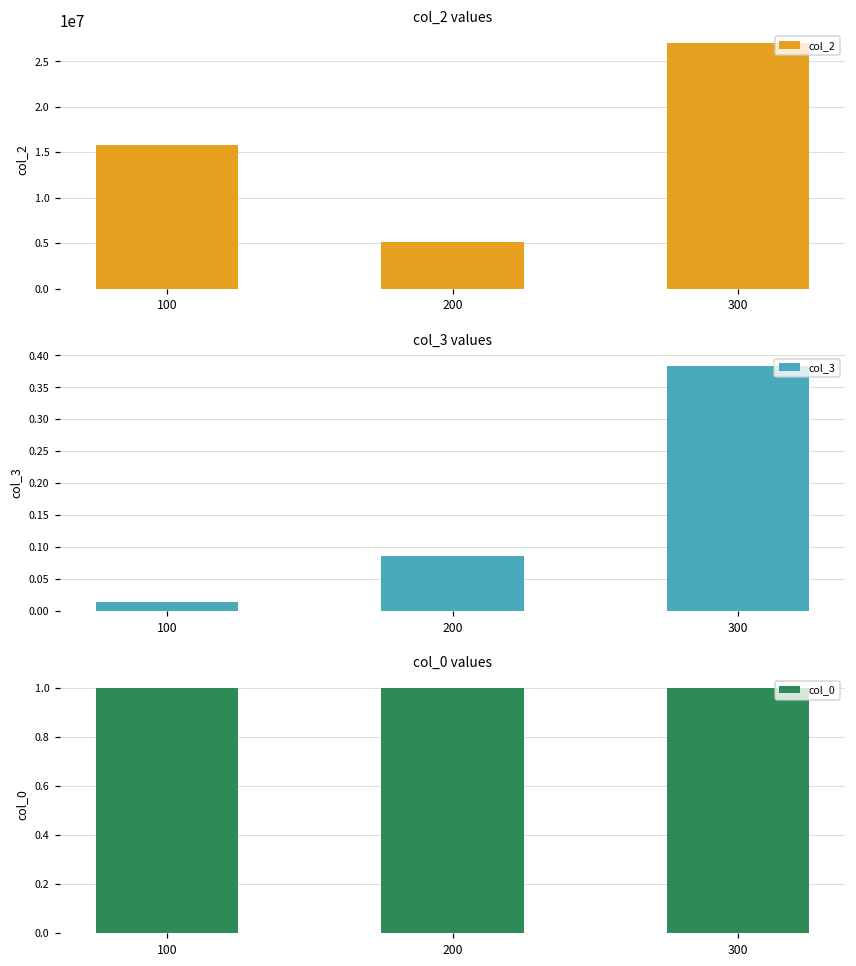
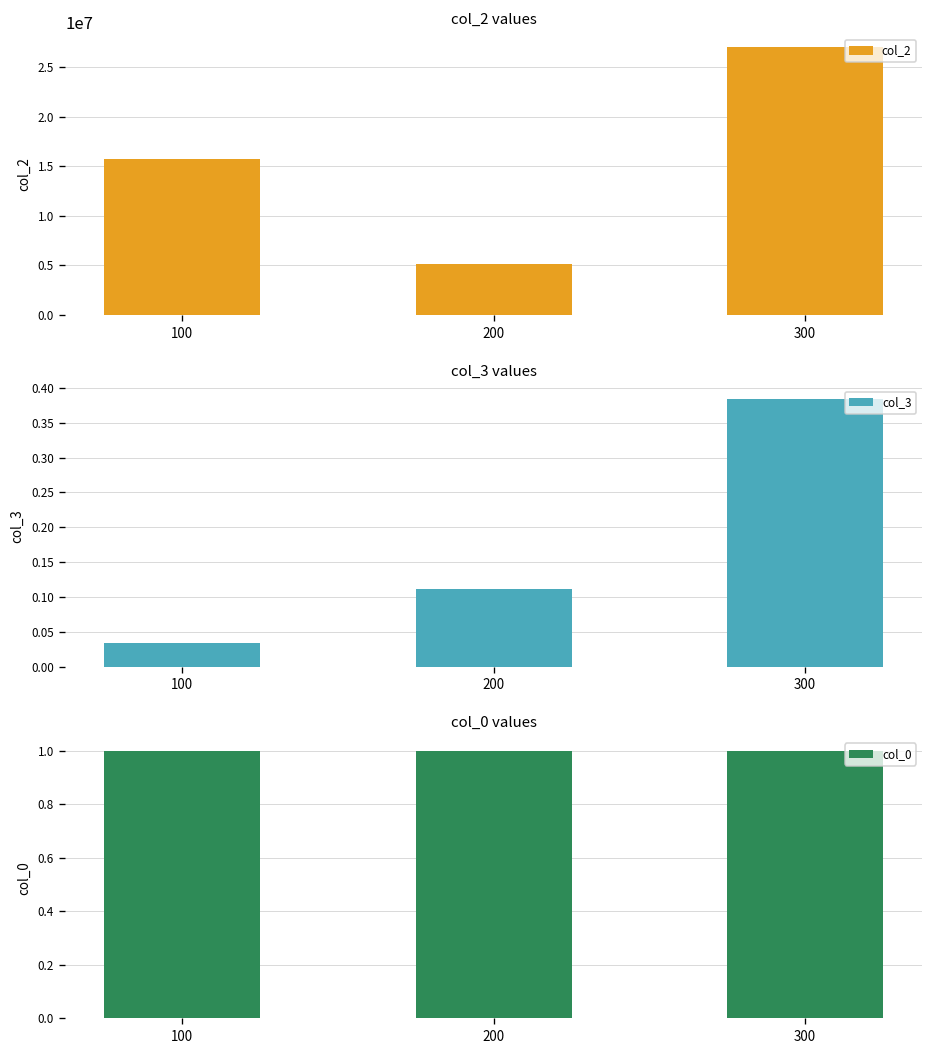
  {
    "col_2 values": {
      "100": 16000000,
      "200": 5000000,
      "300": 27000000
    },
    "col_3 values": {
-     "100": 0.01,
-     "200": 0.09,
+     "100": 0.03,
+     "200": 0.11,
      "300": 0.38
    },
    "col_0 values": {
      "100": 1.00,
      "200": 1.00,
      "300": 1.00
    }
  }
